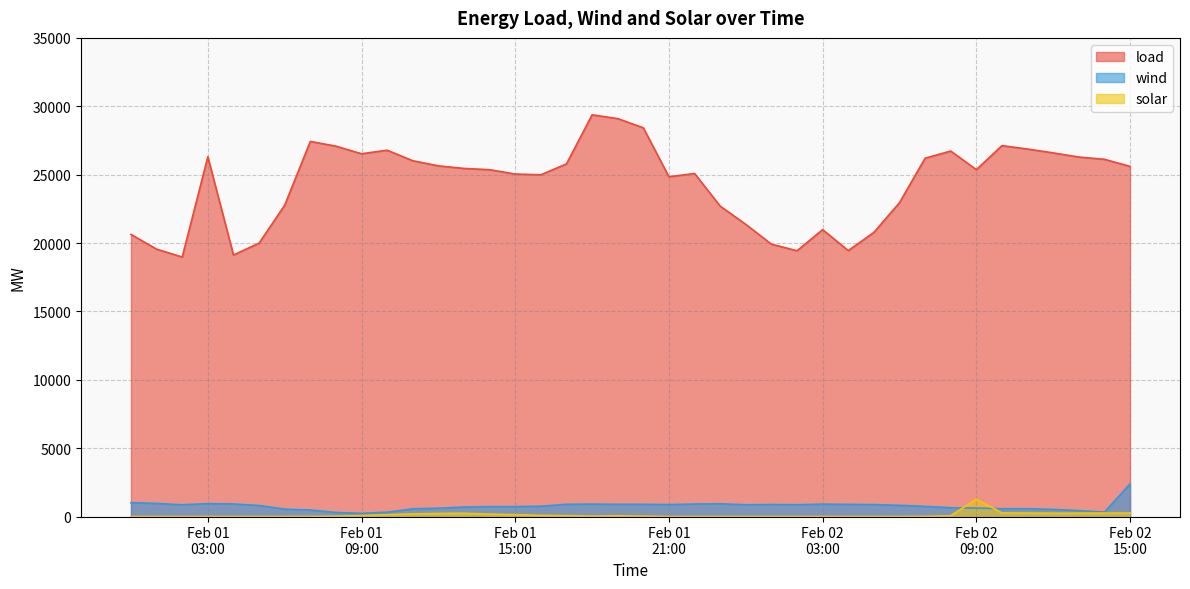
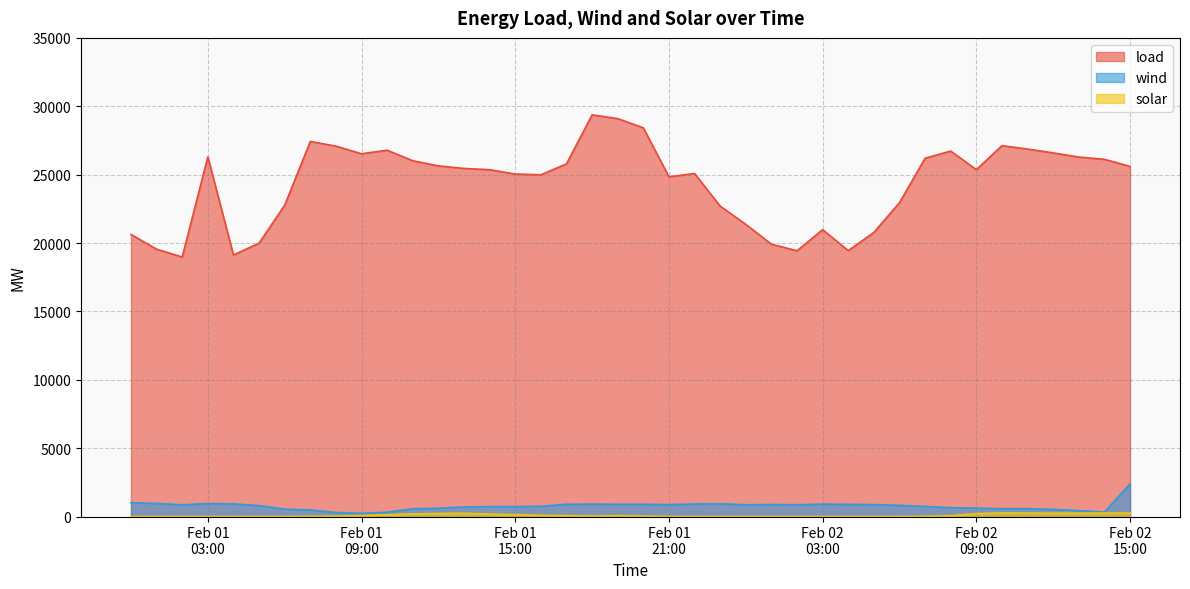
  {
    "load": {
      "Feb 01 03:00": 26300,
      "Feb 01 09:00": 26500,
      "Feb 01 15:00": 25000,
      "Feb 01 21:00": 24800,
      "Feb 02 03:00": 21000,
      "Feb 02 09:00": 25400,
      "Feb 02 15:00": 25600
    },
    "wind": {
      "Feb 01 03:00": 900,
      "Feb 01 15:00": 700,
      "Feb 01 21:00": 900,
      "Feb 02 03:00": 900,
      "Feb 02 09:00": 600,
      "Feb 02 15:00": 2400
    },
    "solar": {
      "Feb 01 03:00": 0,
      "Feb 01 15:00": 100,
      "Feb 01 21:00": 0,
      "Feb 02 03:00": 0,
-     "Feb 02 09:00": 1300,
+     "Feb 02 09:00": 200,
      "Feb 02 15:00": 300
    }
  }
